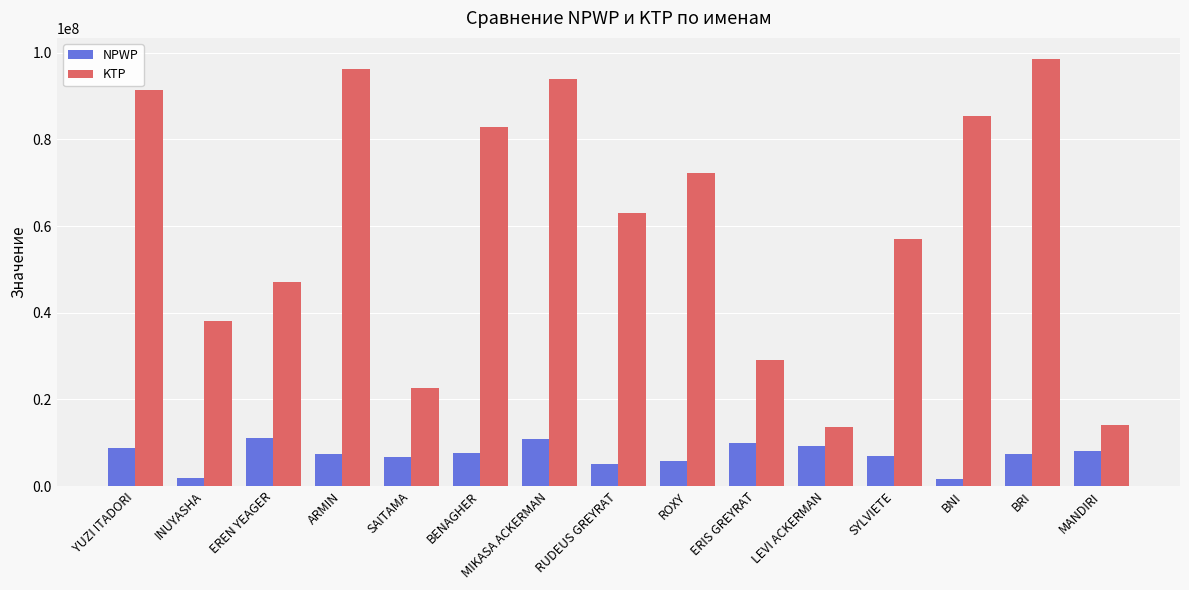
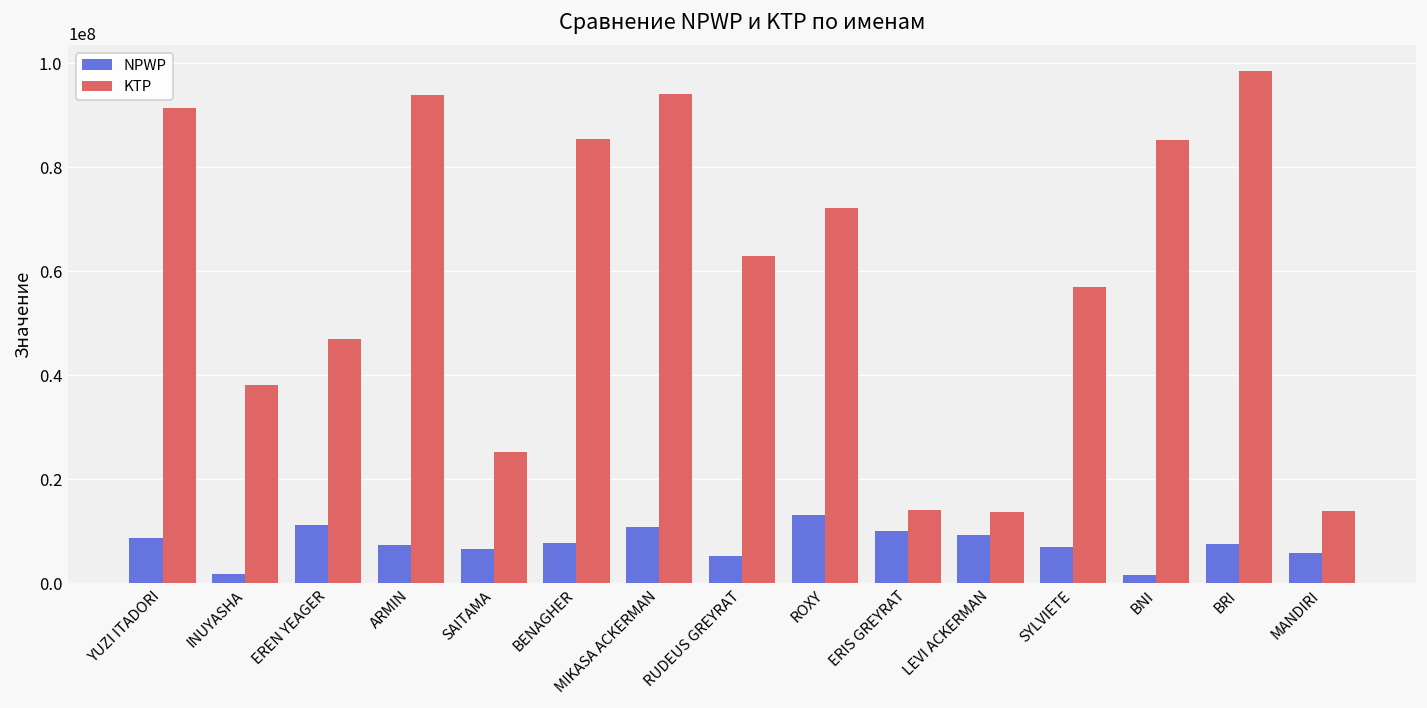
  {
    "NPWP": {
      "YUZI ITADORI": 9000000,
      "INUYASHA": 2000000,
      "EREN YEAGER": 11000000,
      "ARMIN": 7000000,
      "SAITAMA": 7000000,
      "BENAGHER": 8000000,
      "MIKASA ACKERMAN": 11000000,
      "RUDEUS GREYRAT": 5000000,
-     "ROXY": 6000000,
+     "ROXY": 13000000,
      "ERIS GREYRAT": 10000000,
      "LEVI ACKERMAN": 9000000,
      "SYLVIETE": 7000000,
      "BNI": 2000000,
      "BRI": 7000000,
-     "MANDIRI": 8000000
+     "MANDIRI": 6000000
    },
    "KTP": {
      "YUZI ITADORI": 91000000,
      "INUYASHA": 38000000,
      "EREN YEAGER": 47000000,
-     "ARMIN": 96000000,
-     "SAITAMA": 23000000,
-     "BENAGHER": 83000000,
+     "ARMIN": 94000000,
+     "SAITAMA": 25000000,
+     "BENAGHER": 85000000,
      "MIKASA ACKERMAN": 94000000,
      "RUDEUS GREYRAT": 63000000,
      "ROXY": 72000000,
-     "ERIS GREYRAT": 29000000,
+     "ERIS GREYRAT": 14000000,
      "LEVI ACKERMAN": 14000000,
      "SYLVIETE": 57000000,
      "BNI": 85000000,
      "BRI": 99000000,
      "MANDIRI": 14000000
    }
  }
